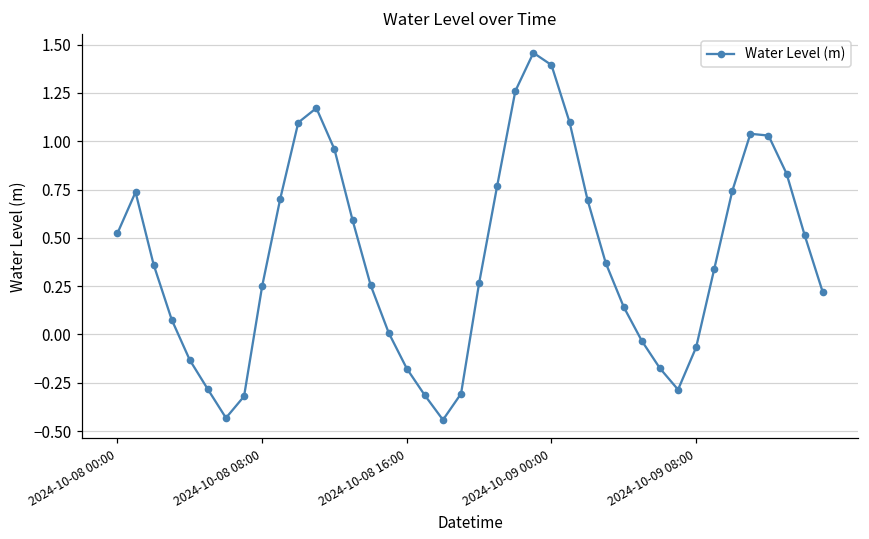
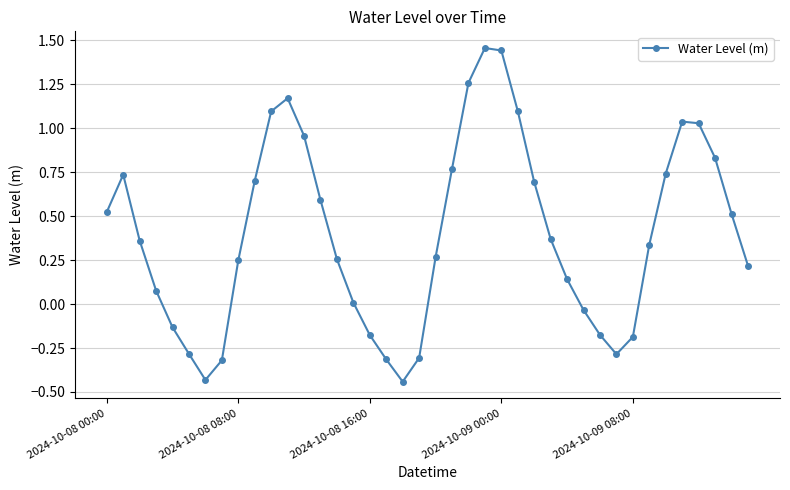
  {
    "2024-10-08 00:00": 0.52,
    "2024-10-08 08:00": 0.25,
    "2024-10-08 16:00": -0.18,
-   "2024-10-09 00:00": 1.39,
-   "2024-10-09 08:00": -0.07
+   "2024-10-09 00:00": 1.44,
+   "2024-10-09 08:00": -0.19
  }
